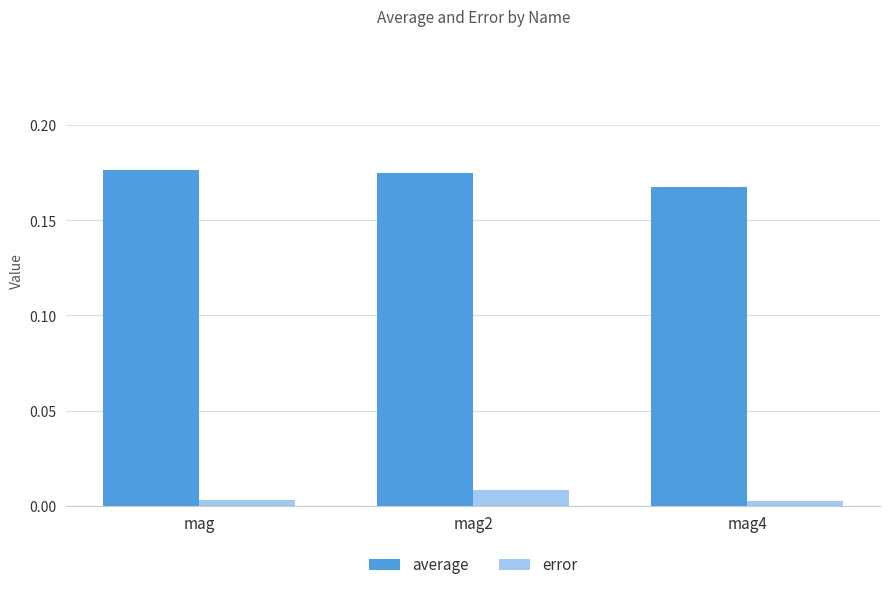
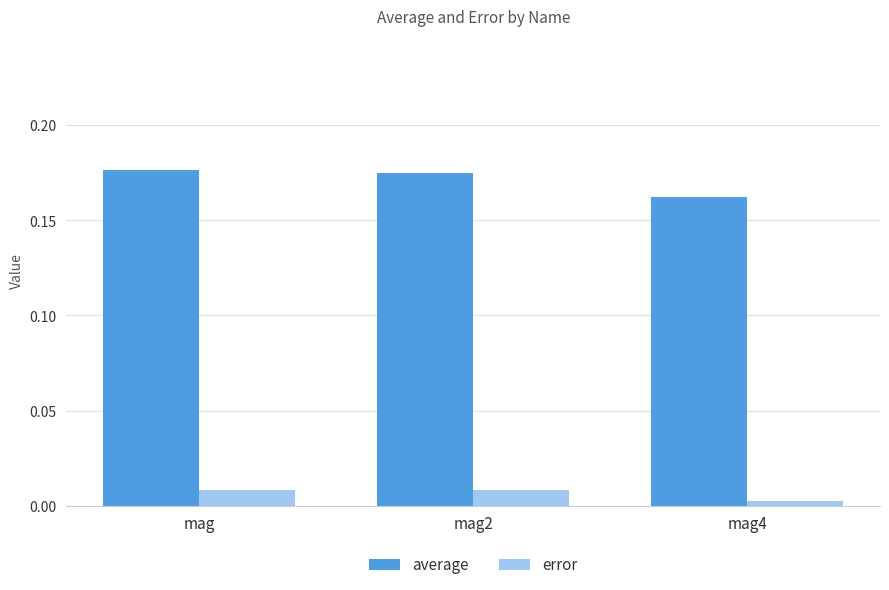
  {
    "average": {
      "mag": 0.176,
      "mag2": 0.175,
-     "mag4": 0.167
+     "mag4": 0.162
    },
    "error": {
-     "mag": 0.003,
+     "mag": 0.008,
      "mag2": 0.008,
      "mag4": 0.002
    }
  }
